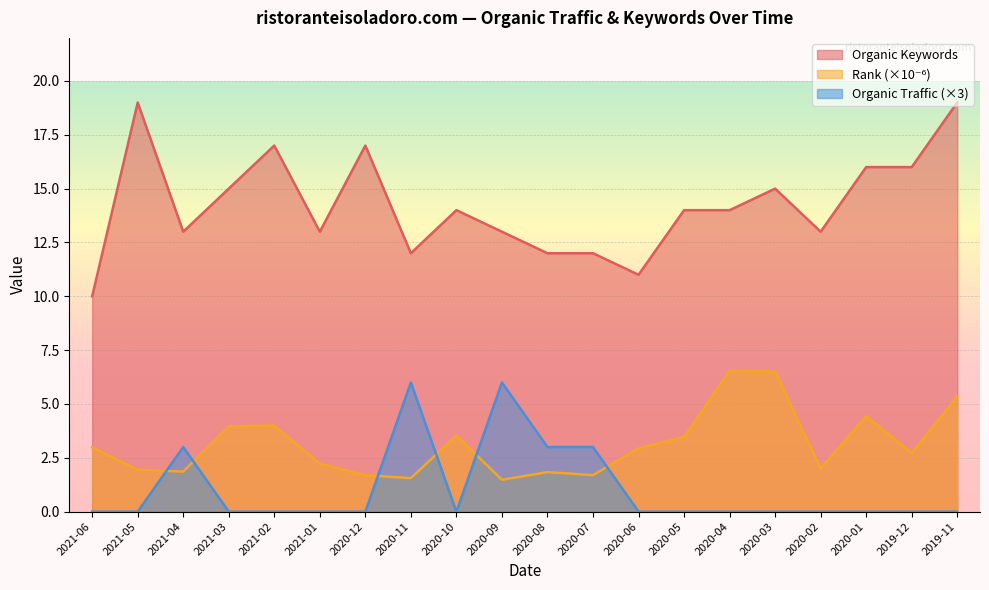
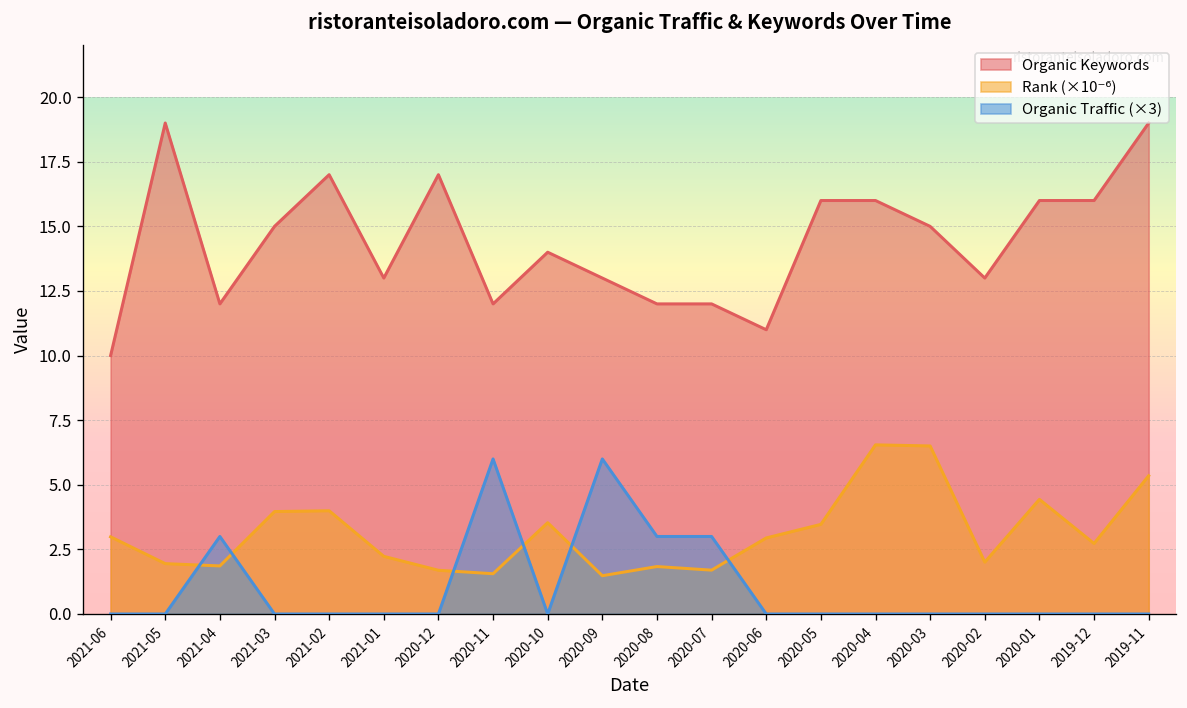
  {
    "Organic Keywords": {
      "2021-06": 10,
      "2021-05": 19,
-     "2021-04": 13,
+     "2021-04": 12,
      "2021-03": 15,
      "2021-02": 17,
      "2021-01": 13,
      "2020-12": 17,
      "2020-11": 12,
      "2020-10": 14,
      "2020-09": 13,
      "2020-08": 12,
      "2020-07": 12,
      "2020-06": 11,
-     "2020-05": 14,
-     "2020-04": 14,
+     "2020-05": 16,
+     "2020-04": 16,
      "2020-03": 15,
      "2020-02": 13,
      "2020-01": 16,
      "2019-12": 16
    },
    "Rank (×10⁻⁶)": {
      "2021-06": 3,
      "2021-05": 2,
      "2021-04": 1.9,
      "2021-03": 4,
      "2021-02": 4,
      "2021-01": 2.2,
      "2020-12": 1.7,
      "2020-11": 1.6,
      "2020-10": 3.5,
      "2020-09": 1.5,
      "2020-08": 1.8,
      "2020-07": 1.7,
      "2020-06": 3,
      "2020-05": 3.5,
      "2020-04": 6.5,
      "2020-03": 6.5,
      "2020-02": 2,
      "2020-01": 4.4,
      "2019-12": 2.7,
      "2019-11": 5.3
    },
    "Organic Traffic (×3)": {
      "2021-06": 0,
      "2021-05": 0,
      "2021-04": 3,
      "2021-03": 0,
      "2021-02": 0,
      "2021-01": 0,
      "2020-12": 0,
      "2020-11": 6,
      "2020-10": 0,
      "2020-09": 6,
      "2020-08": 3,
      "2020-07": 3,
      "2020-06": 0,
      "2020-05": 0,
      "2020-04": 0,
      "2020-03": 0,
      "2020-02": 0,
      "2020-01": 0,
      "2019-12": 0,
      "2019-11": 0
    }
  }
